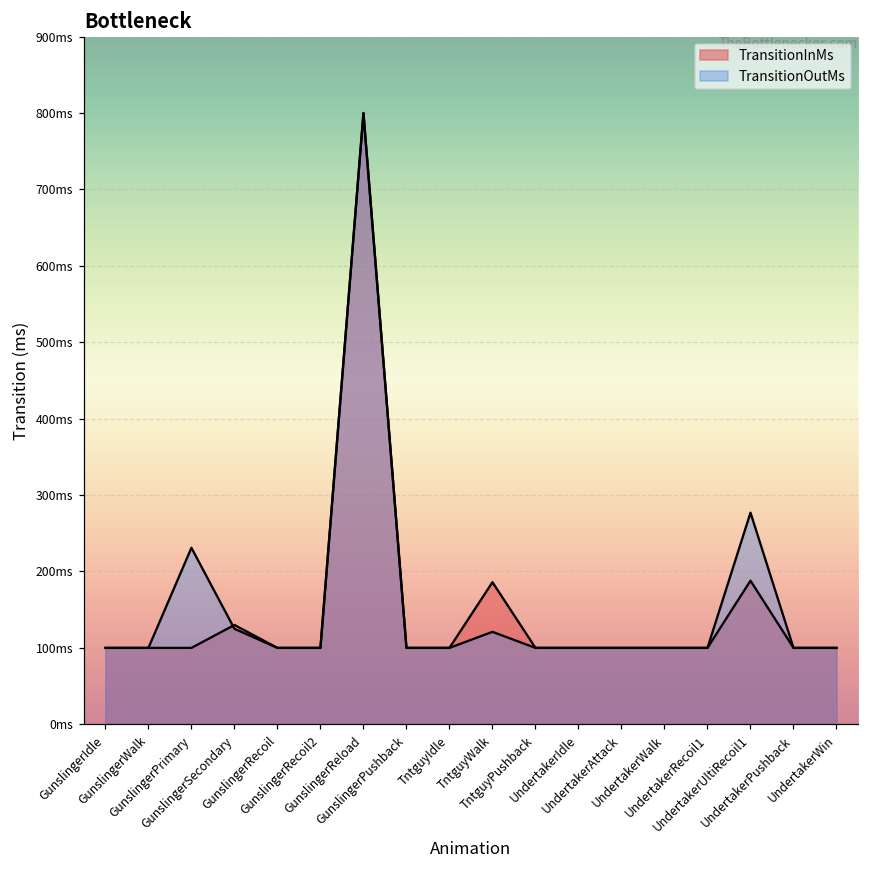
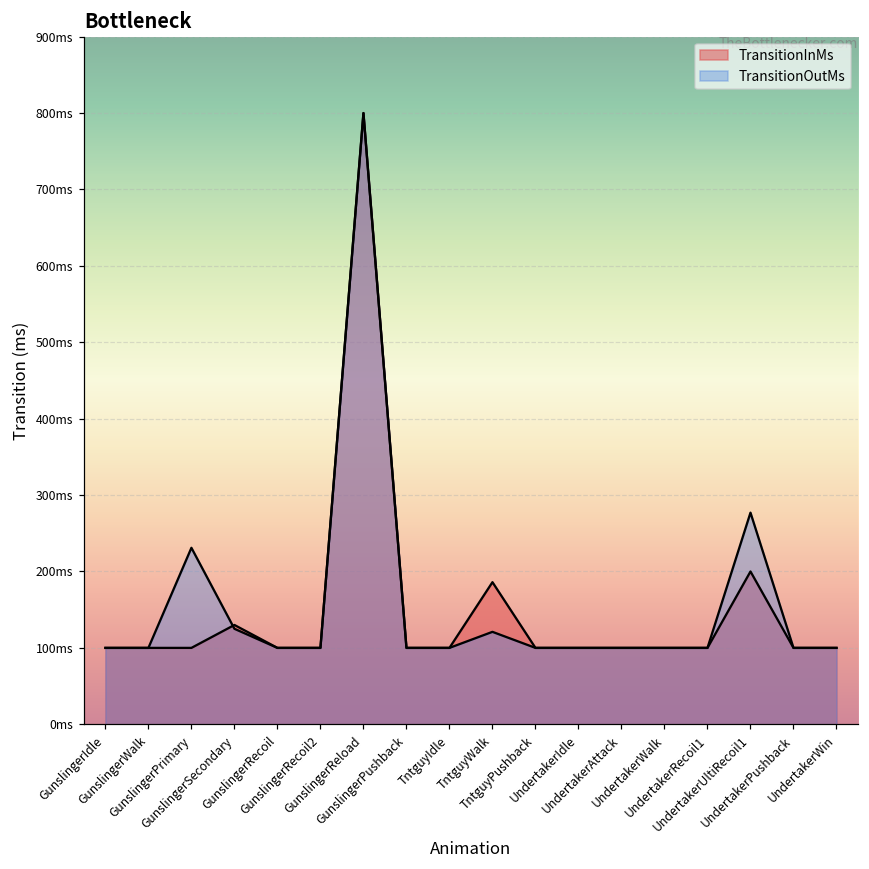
  {
    "TransitionInMs": {
      "GunslingerPrimary": "100ms",
      "GunslingerSecondary": "130ms",
      "TntguyWalk": "190ms",
-     "UndertakerUltiRecoil1": "190ms"
+     "UndertakerUltiRecoil1": "200ms"
    },
    "TransitionOutMs": {
      "GunslingerPrimary": "230ms",
      "GunslingerSecondary": "130ms",
      "TntguyWalk": "120ms",
      "UndertakerUltiRecoil1": "280ms"
    }
  }
